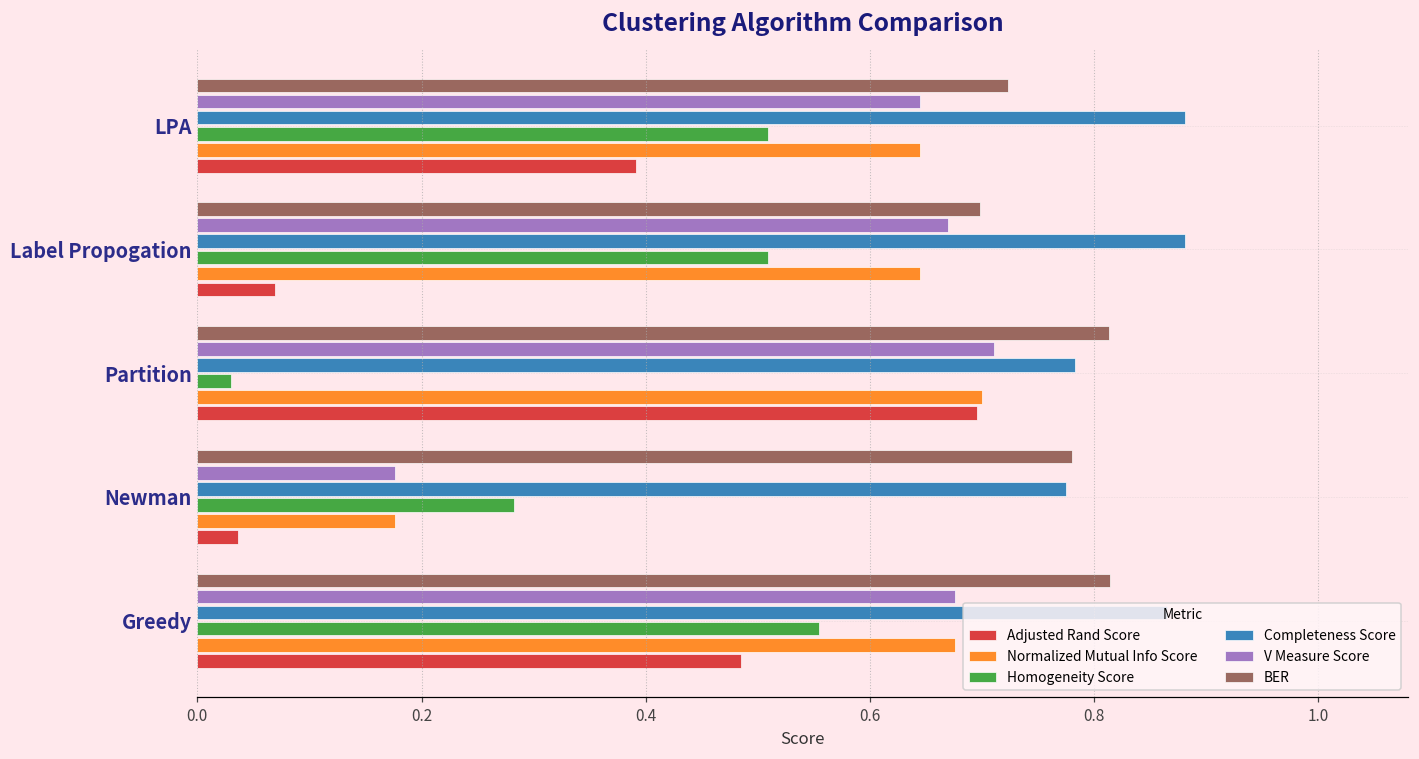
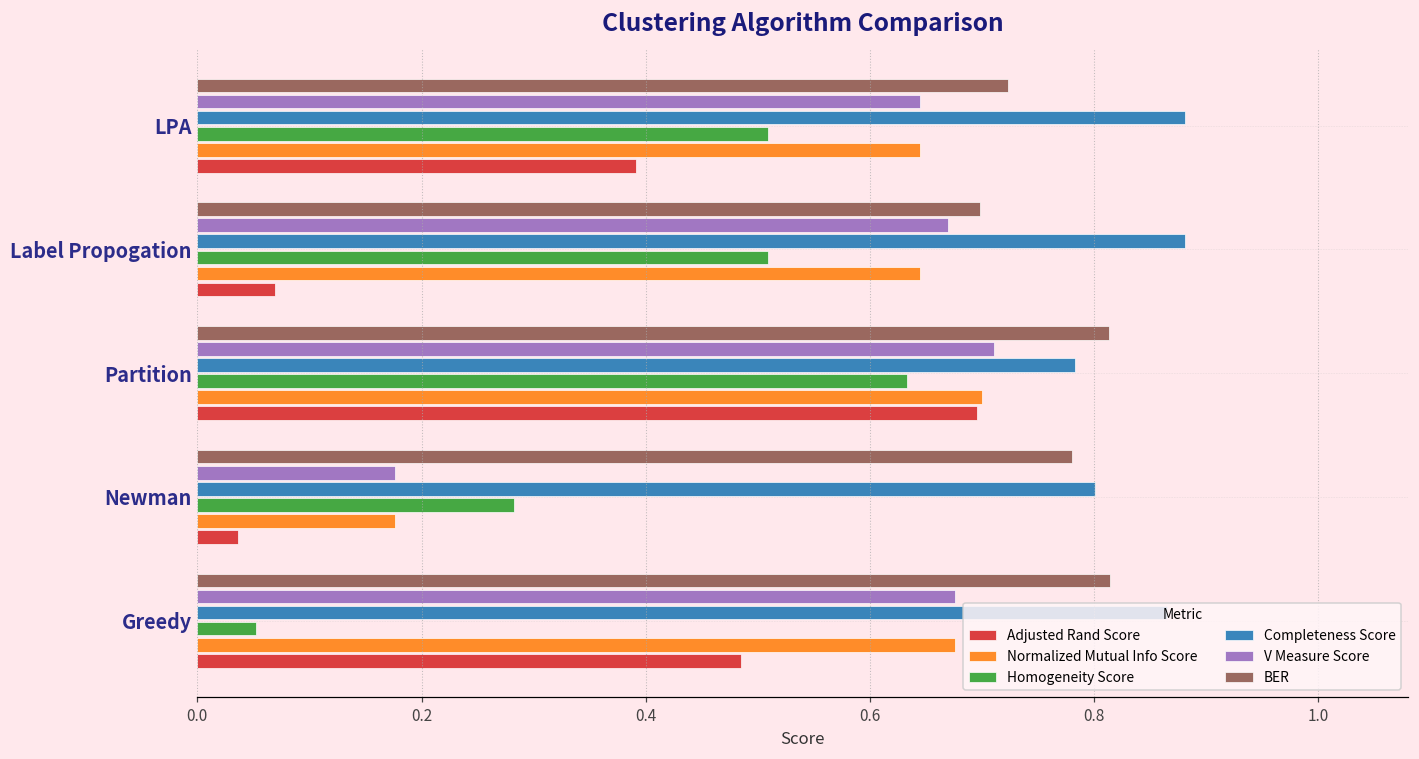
  {
    "Adjusted Rand Score": {
      "LPA": 0.392,
      "Label Propogation": 0.069,
      "Partition": 0.695,
      "Newman": 0.036,
      "Greedy": 0.485
    },
    "Normalized Mutual Info Score": {
      "LPA": 0.645,
      "Label Propogation": 0.645,
      "Partition": 0.700,
      "Newman": 0.176,
      "Greedy": 0.676
    },
    "Homogeneity Score": {
      "LPA": 0.509,
      "Label Propogation": 0.509,
-     "Partition": 0.030,
+     "Partition": 0.633,
      "Newman": 0.282,
-     "Greedy": 0.555
+     "Greedy": 0.053
    },
    "Completeness Score": {
      "LPA": 0.881,
      "Label Propogation": 0.881,
      "Partition": 0.783,
-     "Newman": 0.775
+     "Newman": 0.800
    },
    "V Measure Score": {
      "LPA": 0.645,
      "Label Propogation": 0.669,
      "Partition": 0.711,
      "Newman": 0.176,
      "Greedy": 0.676
    },
    "BER": {
      "LPA": 0.723,
      "Label Propogation": 0.698,
      "Partition": 0.813,
      "Newman": 0.781,
      "Greedy": 0.814
    }
  }
